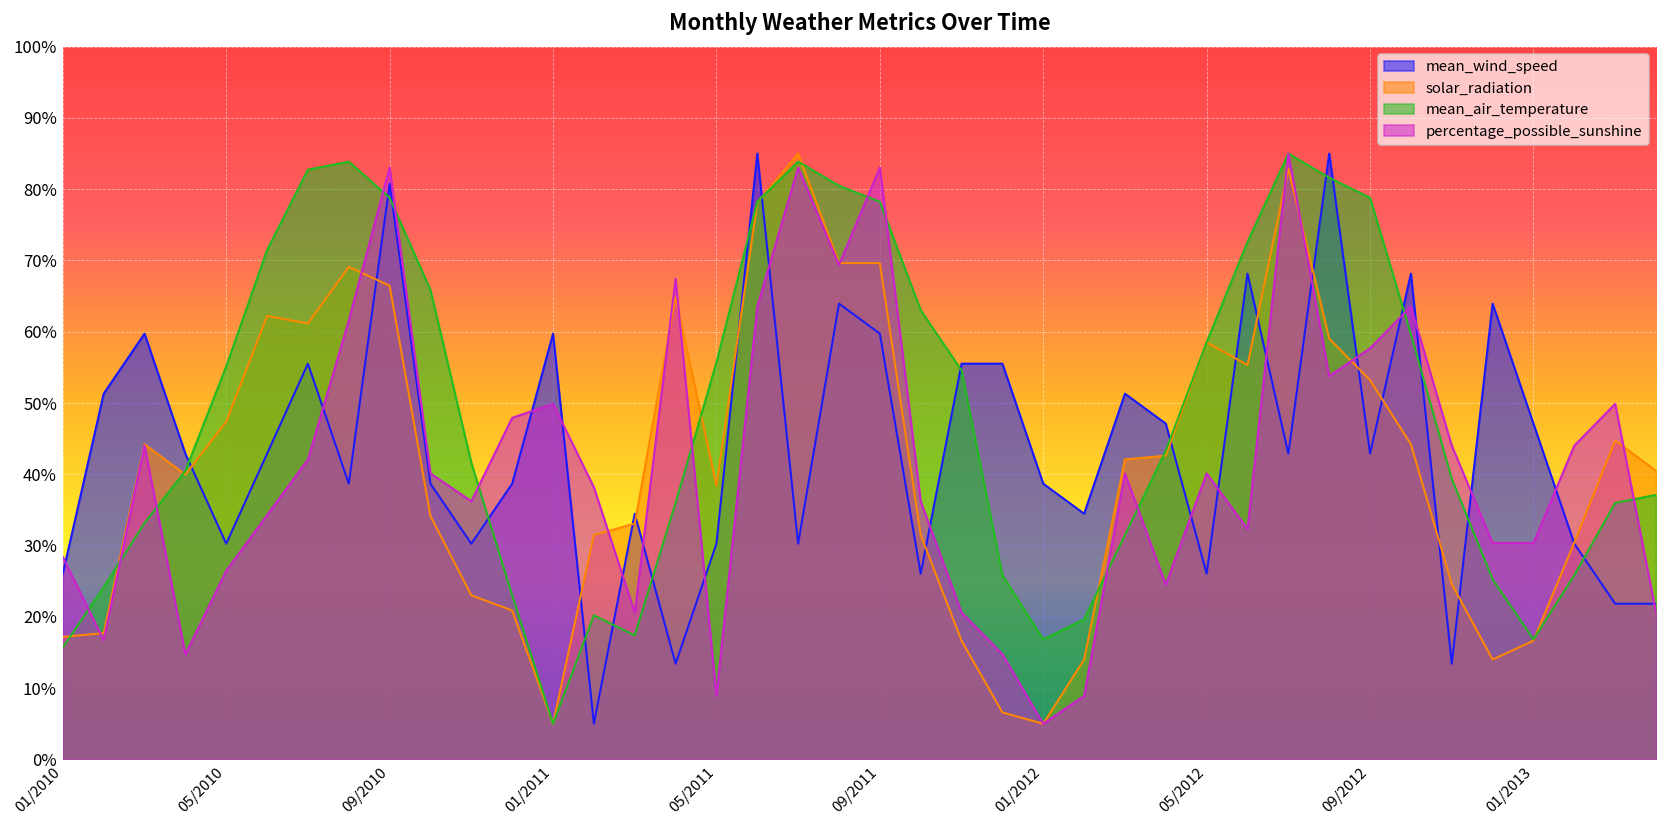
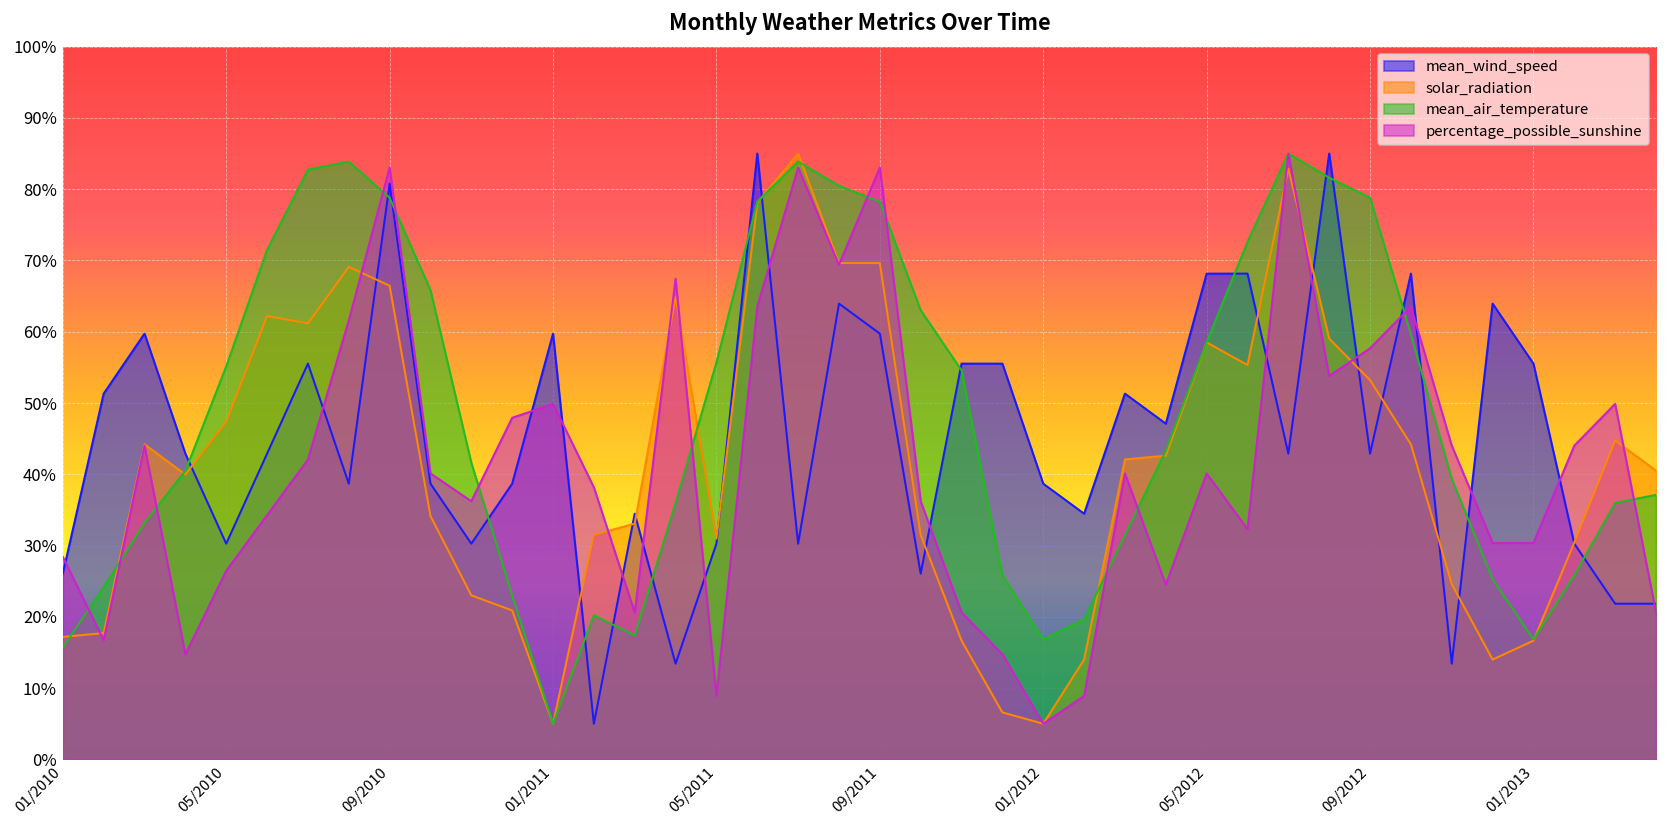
  {
    "mean_wind_speed": {
      "01/2010": "26%",
      "05/2010": "30%",
      "09/2010": "81%",
      "01/2011": "60%",
      "05/2011": "30%",
      "09/2011": "60%",
      "01/2012": "39%",
-     "05/2012": "26%",
+     "05/2012": "68%",
      "09/2012": "43%",
-     "01/2013": "47%"
+     "01/2013": "56%"
    },
    "solar_radiation": {
      "01/2010": "17%",
      "05/2010": "47%",
      "09/2010": "66%",
-     "05/2011": "38%",
+     "05/2011": "31%",
      "09/2011": "70%",
      "09/2012": "53%"
    },
    "mean_air_temperature": {
      "01/2010": "16%",
      "05/2010": "55%",
      "09/2010": "79%",
      "05/2011": "56%",
      "09/2011": "78%",
      "01/2012": "17%",
      "09/2012": "79%"
    },
    "percentage_possible_sunshine": {
      "01/2010": "28%",
      "05/2010": "26%",
      "09/2010": "83%",
      "01/2011": "50%",
      "05/2011": "9%",
      "09/2011": "83%",
      "05/2012": "40%",
      "09/2012": "58%",
      "01/2013": "30%"
    }
  }
